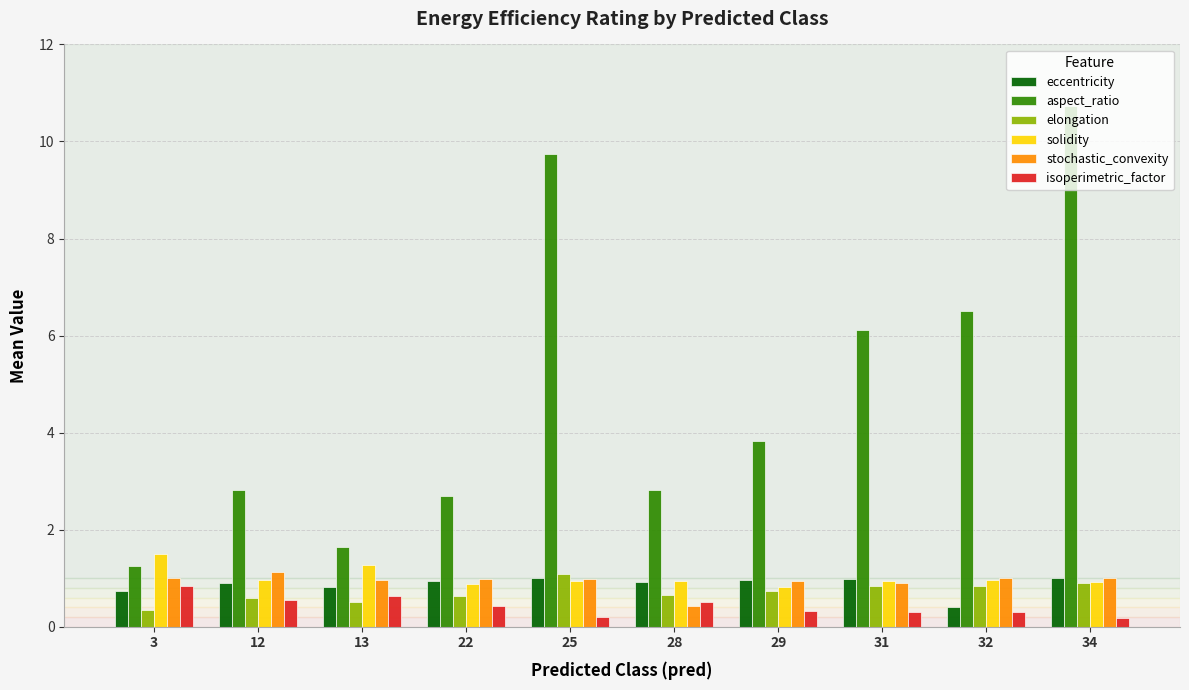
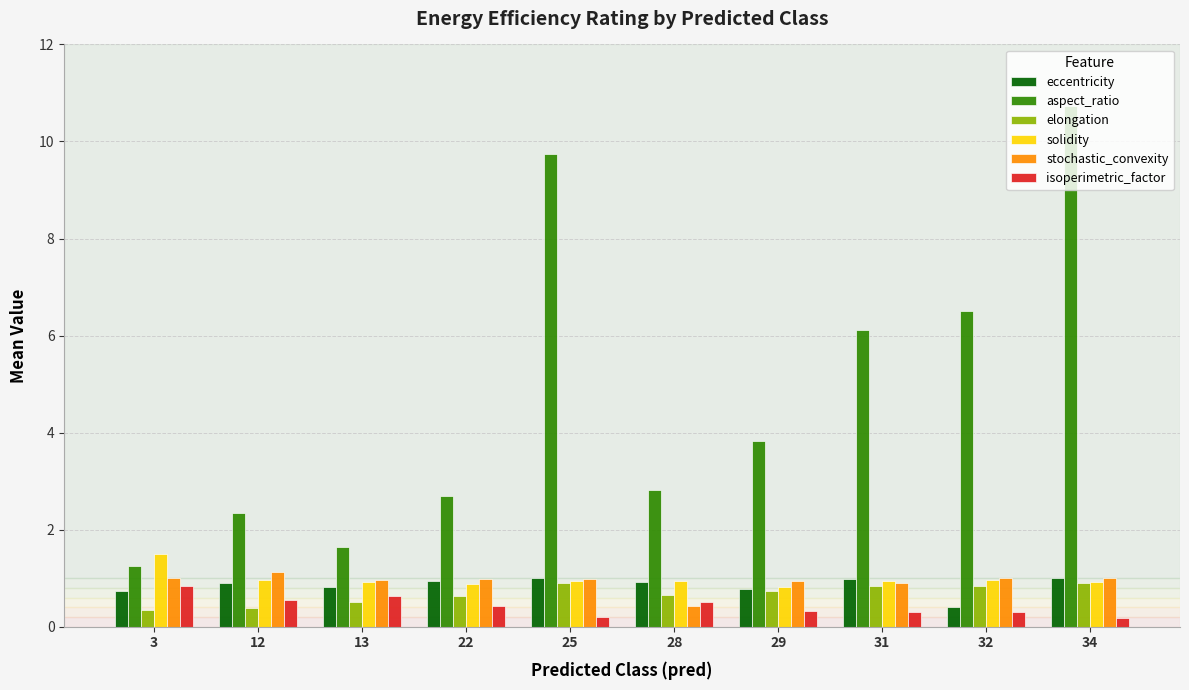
  {
    "eccentricity": {
      "3": 0.7,
      "12": 0.9,
      "13": 0.8,
      "22": 0.9,
      "25": 1.0,
      "28": 0.9,
-     "29": 1.0,
+     "29": 0.8,
      "31": 1.0,
      "32": 0.4,
      "34": 1.0
    },
    "aspect_ratio": {
      "3": 1.3,
-     "12": 2.8,
+     "12": 2.3,
      "13": 1.6,
      "22": 2.7,
      "25": 9.7,
      "28": 2.8,
      "29": 3.8,
      "31": 6.1,
      "32": 6.5
    },
    "elongation": {
      "3": 0.3,
-     "12": 0.6,
+     "12": 0.4,
      "13": 0.5,
      "22": 0.6,
-     "25": 1.1,
+     "25": 0.9,
      "28": 0.6,
      "29": 0.7,
      "31": 0.8,
      "32": 0.8,
      "34": 0.9
    },
    "solidity": {
      "3": 1.5,
      "12": 1.0,
-     "13": 1.3,
+     "13": 0.9,
      "22": 0.9,
      "25": 0.9,
      "28": 0.9,
      "29": 0.8,
      "31": 1.0,
      "32": 1.0,
      "34": 0.9
    },
    "stochastic_convexity": {
      "3": 1.0,
      "12": 1.1,
      "13": 1.0,
      "22": 1.0,
      "25": 1.0,
      "28": 0.4,
      "29": 0.9,
      "31": 0.9,
      "32": 1.0,
      "34": 1.0
    },
    "isoperimetric_factor": {
      "3": 0.8,
      "12": 0.6,
      "13": 0.6,
      "22": 0.4,
      "25": 0.2,
      "28": 0.5,
      "29": 0.3,
      "31": 0.3,
      "32": 0.3,
      "34": 0.2
    }
  }
